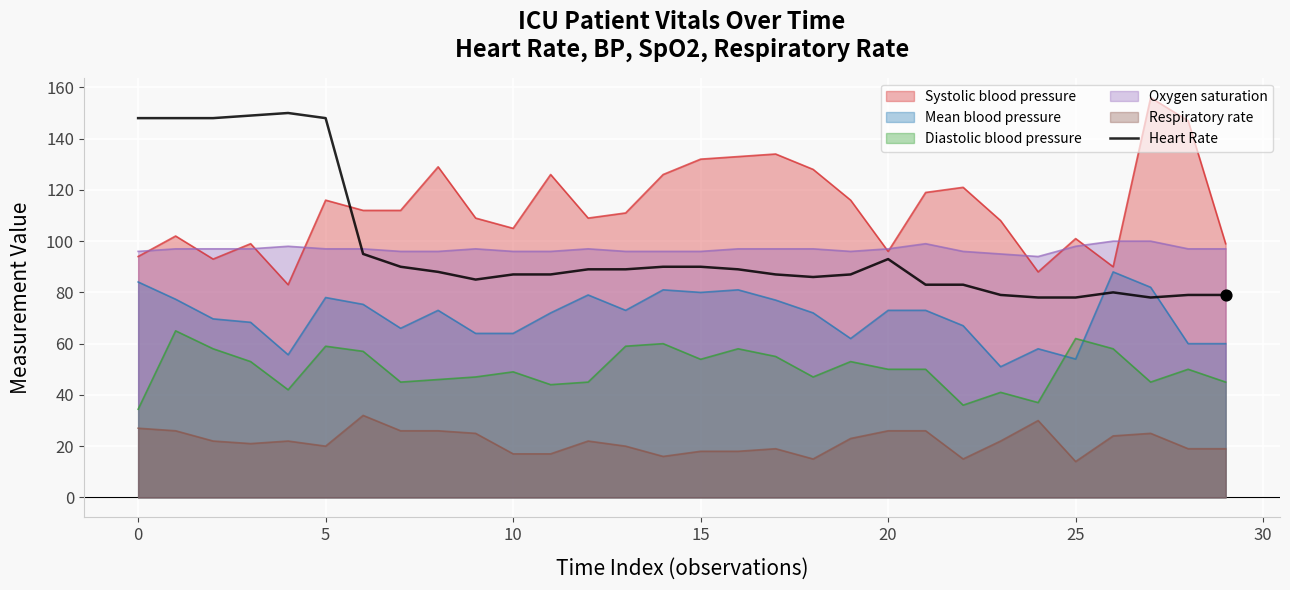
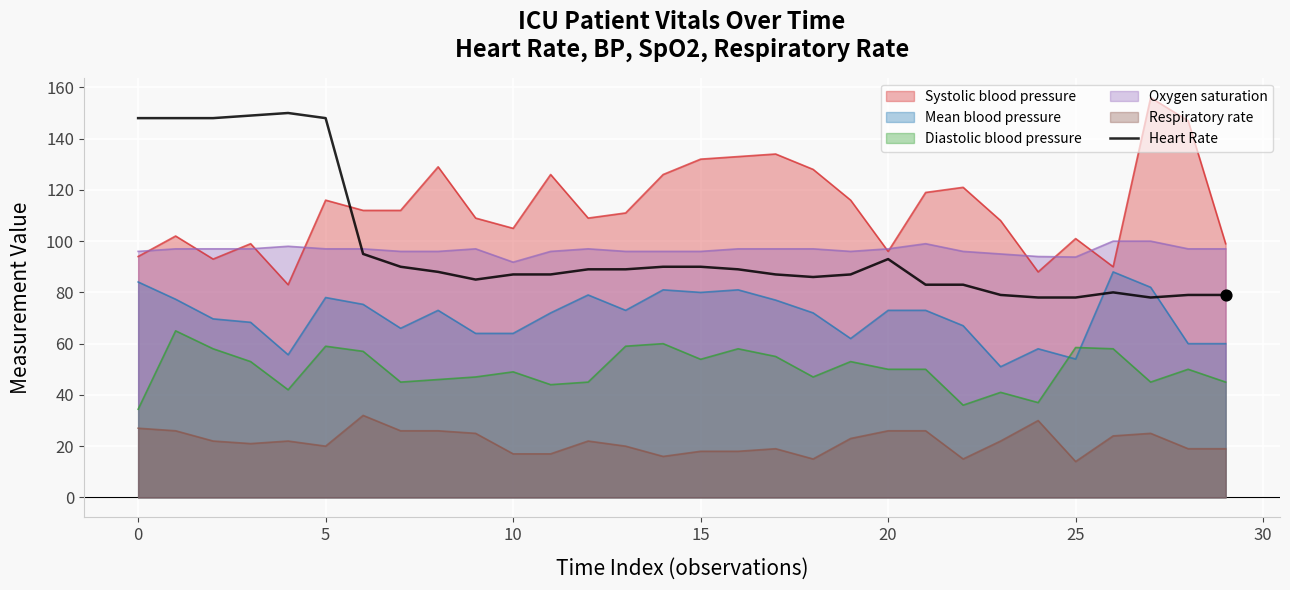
  {
    "Mean blood pressure": {
      "0": 84,
      "5": 78,
      "10": 64,
      "15": 80,
      "20": 73,
      "25": 54
    },
    "Diastolic blood pressure": {
      "0": 34,
      "5": 59,
      "10": 49,
      "15": 54,
      "20": 50,
-     "25": 62
+     "25": 59
    },
    "Oxygen saturation": {
      "0": 96,
      "5": 97,
-     "10": 96,
+     "10": 92,
      "15": 96,
      "20": 97,
-     "25": 98
+     "25": 94
    }
  }
